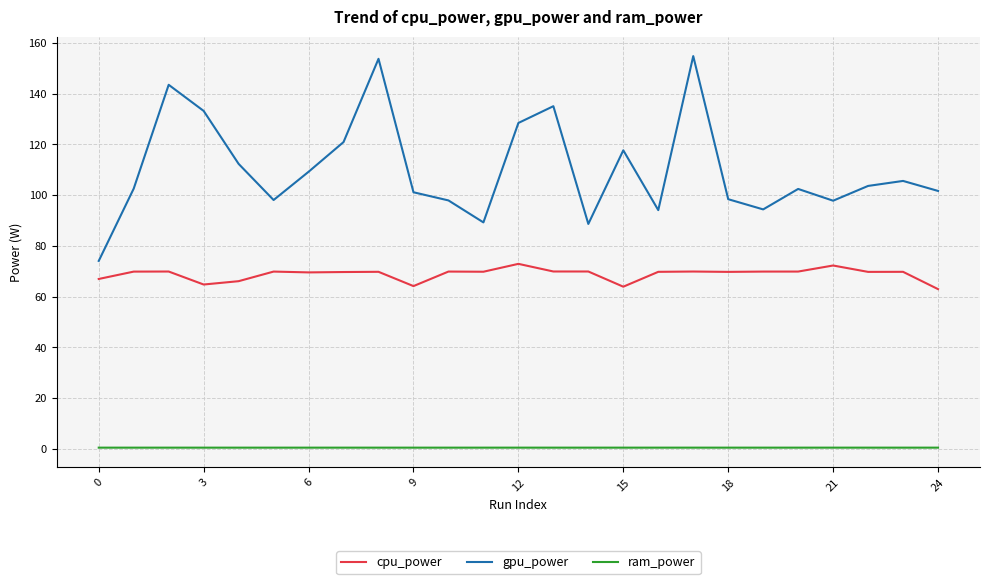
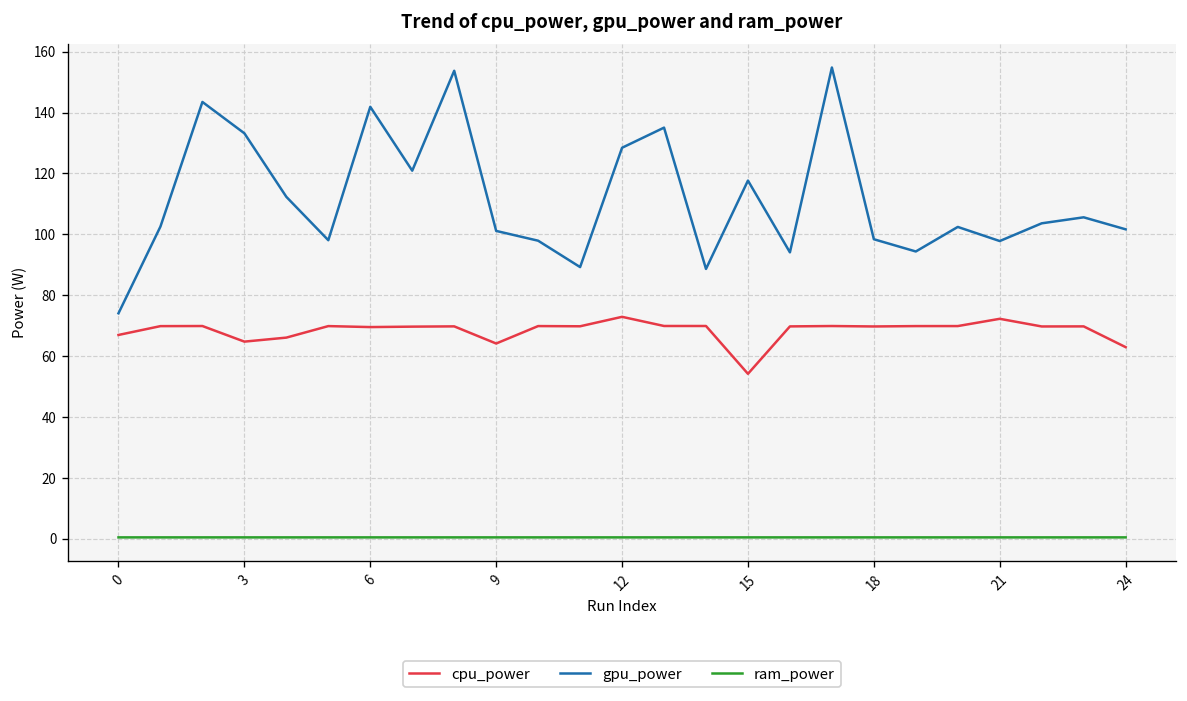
  {
    "cpu_power": {
      "0": 67,
      "3": 65,
      "6": 70,
      "9": 64,
      "12": 73,
-     "15": 64,
+     "15": 54,
      "18": 70,
      "21": 72,
      "24": 63
    },
    "gpu_power": {
      "0": 74,
      "3": 133,
-     "6": 109,
+     "6": 142,
      "9": 101,
      "12": 128,
      "15": 118,
      "18": 98,
      "21": 98,
      "24": 102
    },
    "ram_power": {
      "0": 0,
      "3": 0,
      "6": 0,
      "9": 0,
      "12": 0,
      "15": 0,
      "18": 0,
      "21": 0,
      "24": 0
    }
  }
